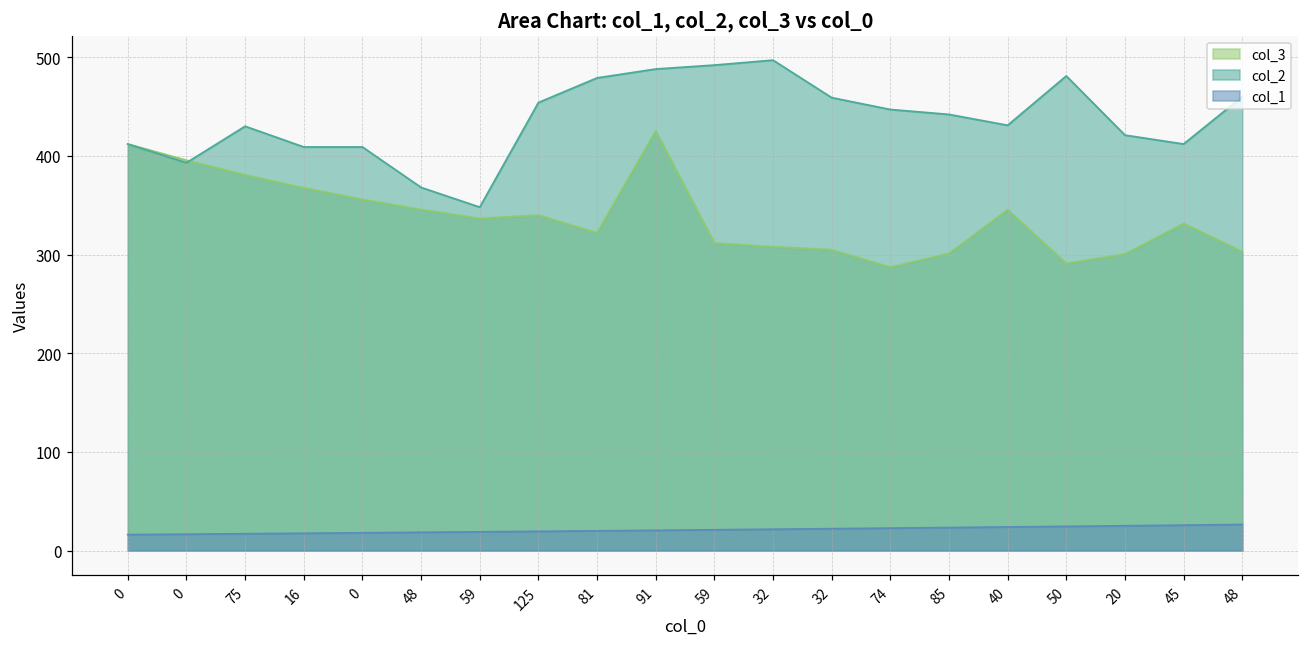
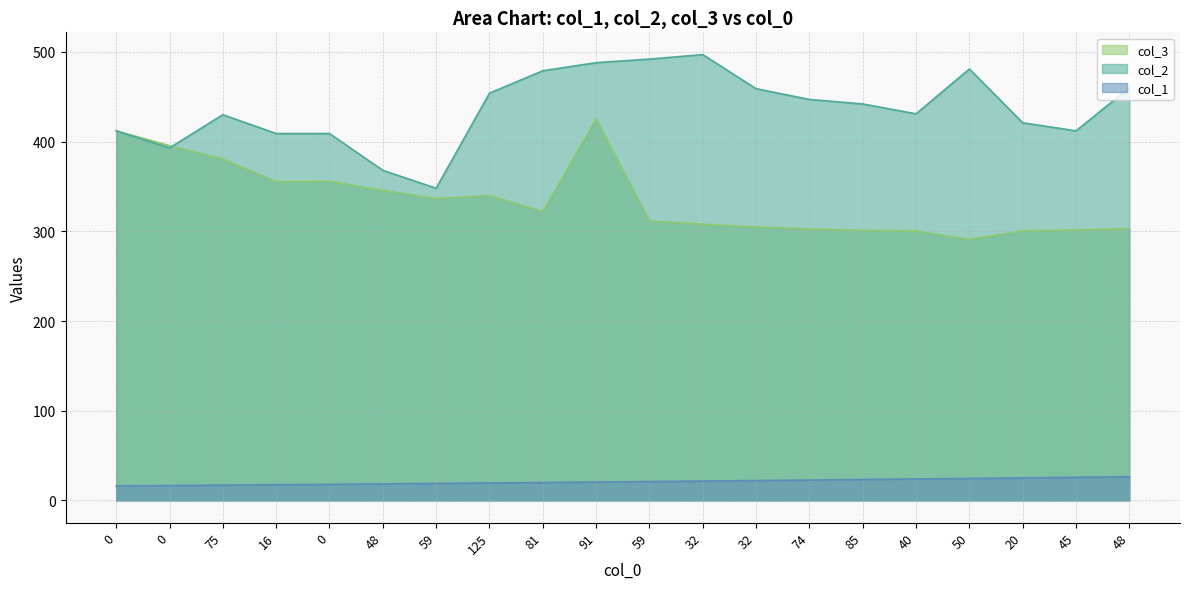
  {
    "col_3": {
      "75": 380,
-     "16": 370,
+     "16": 360,
      "125": 340,
      "81": 320,
      "91": 430,
-     "74": 290,
+     "74": 300,
      "85": 300,
-     "40": 350,
+     "40": 300,
      "50": 290,
      "20": 300,
-     "45": 330
+     "45": 300
    }
  }
